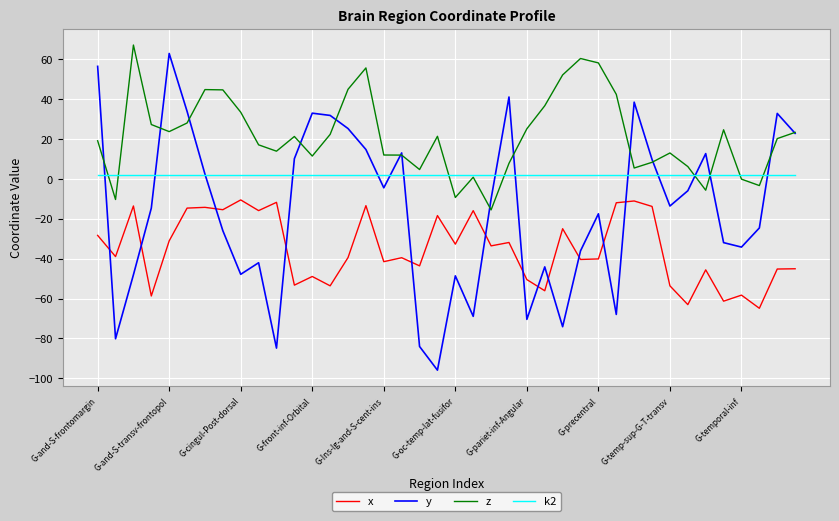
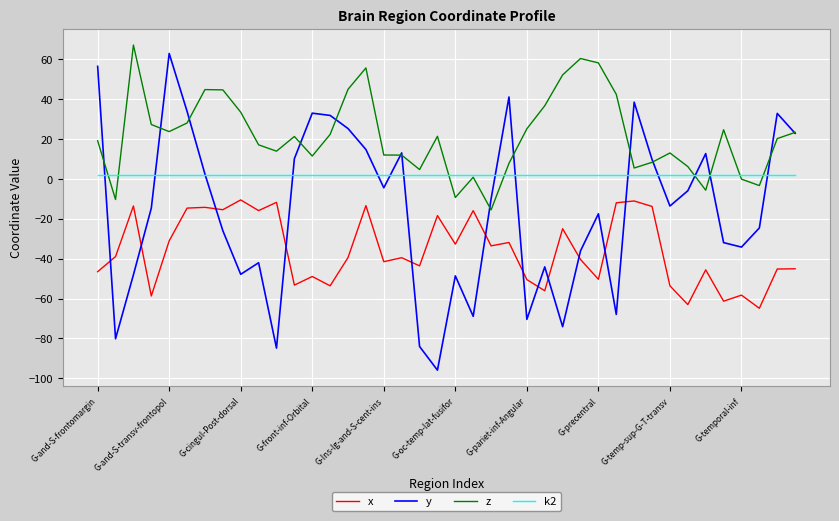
  {
    "x": {
-     "G-and-S-frontomargin": -28,
+     "G-and-S-frontomargin": -47,
      "G-and-S-transv-frontopol": -31,
      "G-cingul-Post-dorsal": -10,
      "G-front-inf-Orbital": -49,
      "G-Ins-lg-and-S-cent-ins": -41,
      "G-oc-temp-lat-fusifor": -33,
      "G-pariet-inf-Angular": -50,
-     "G-precentral": -40,
+     "G-precentral": -50,
      "G-temp-sup-G-T-transv": -54,
      "G-temporal-inf": -58
    },
    "y": {
      "G-and-S-frontomargin": 57,
      "G-and-S-transv-frontopol": 63,
      "G-cingul-Post-dorsal": -48,
      "G-front-inf-Orbital": 33,
      "G-Ins-lg-and-S-cent-ins": -4,
      "G-oc-temp-lat-fusifor": -49,
      "G-pariet-inf-Angular": -70,
      "G-precentral": -17,
      "G-temp-sup-G-T-transv": -14,
      "G-temporal-inf": -34
    },
    "z": {
      "G-and-S-frontomargin": 19,
      "G-and-S-transv-frontopol": 24,
      "G-cingul-Post-dorsal": 34,
      "G-front-inf-Orbital": 12,
      "G-Ins-lg-and-S-cent-ins": 12,
      "G-oc-temp-lat-fusifor": -9,
      "G-pariet-inf-Angular": 25,
      "G-precentral": 58,
      "G-temp-sup-G-T-transv": 13,
      "G-temporal-inf": 0
    },
    "k2": {
      "G-and-S-frontomargin": 2,
      "G-and-S-transv-frontopol": 2,
      "G-cingul-Post-dorsal": 2,
      "G-front-inf-Orbital": 2,
      "G-Ins-lg-and-S-cent-ins": 2,
      "G-oc-temp-lat-fusifor": 2,
      "G-pariet-inf-Angular": 2,
      "G-precentral": 2,
      "G-temp-sup-G-T-transv": 2,
      "G-temporal-inf": 2
    }
  }
